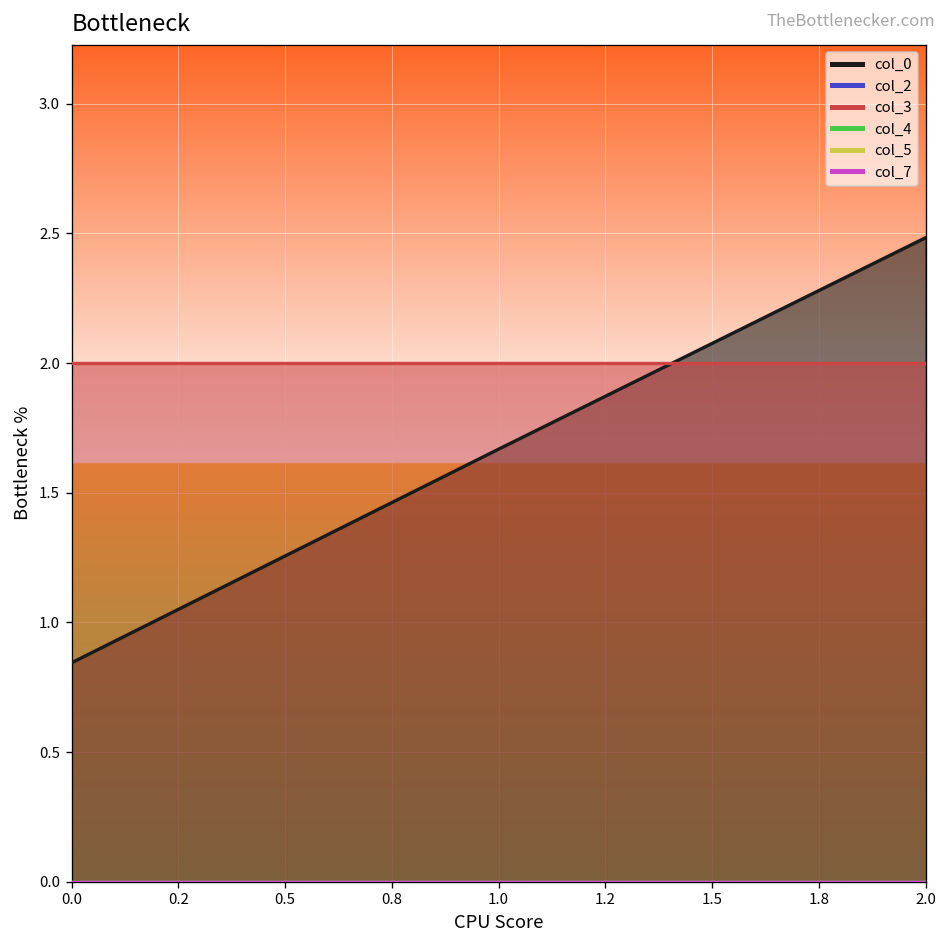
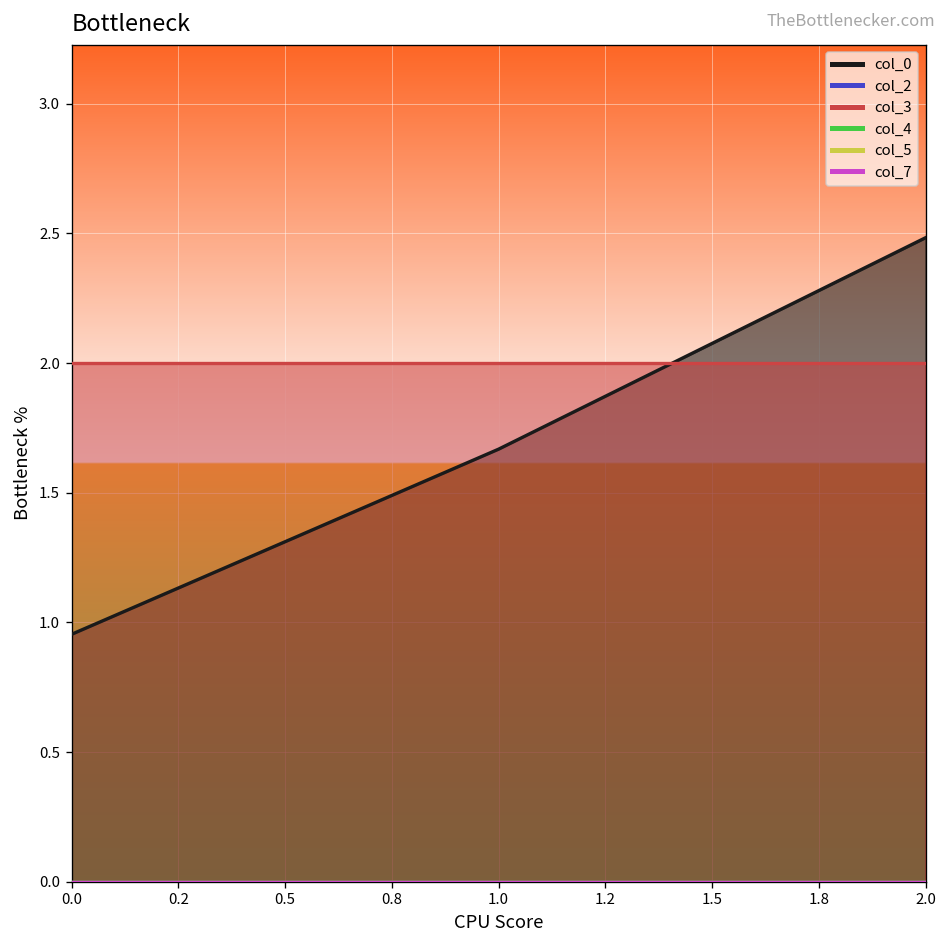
  {
    "col_0": {
-     "0.0": 0.84,
+     "0.0": 0.95,
      "1.0": 1.67,
      "2.0": 2.48
    },
    "col_7": {
      "0.0": 0.00,
      "1.0": 0.00,
      "2.0": 0.00
    },
    "col_3": {
      "0.0": 2.00,
      "1.0": 2.00,
      "2.0": 2.00
    }
  }
